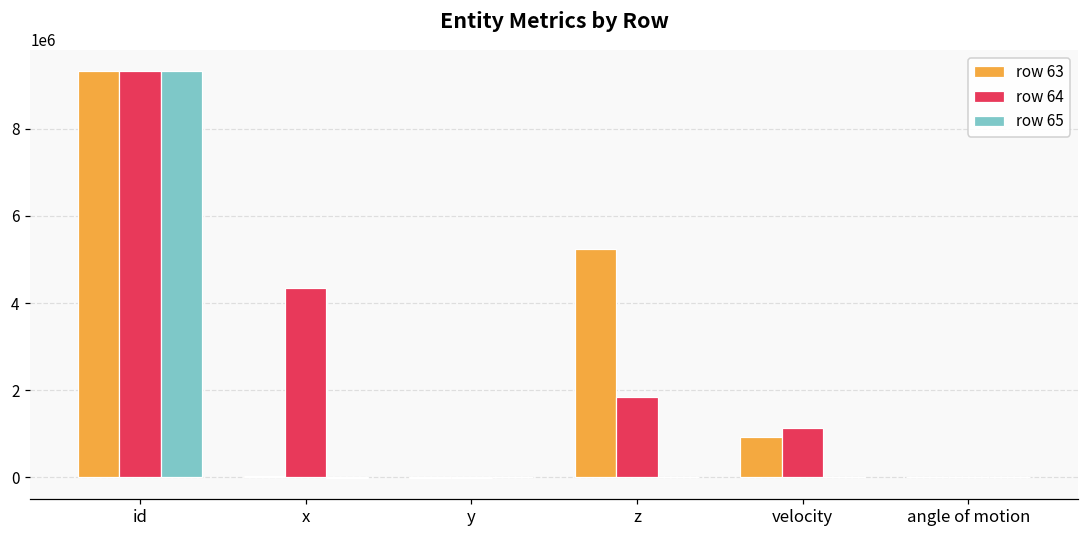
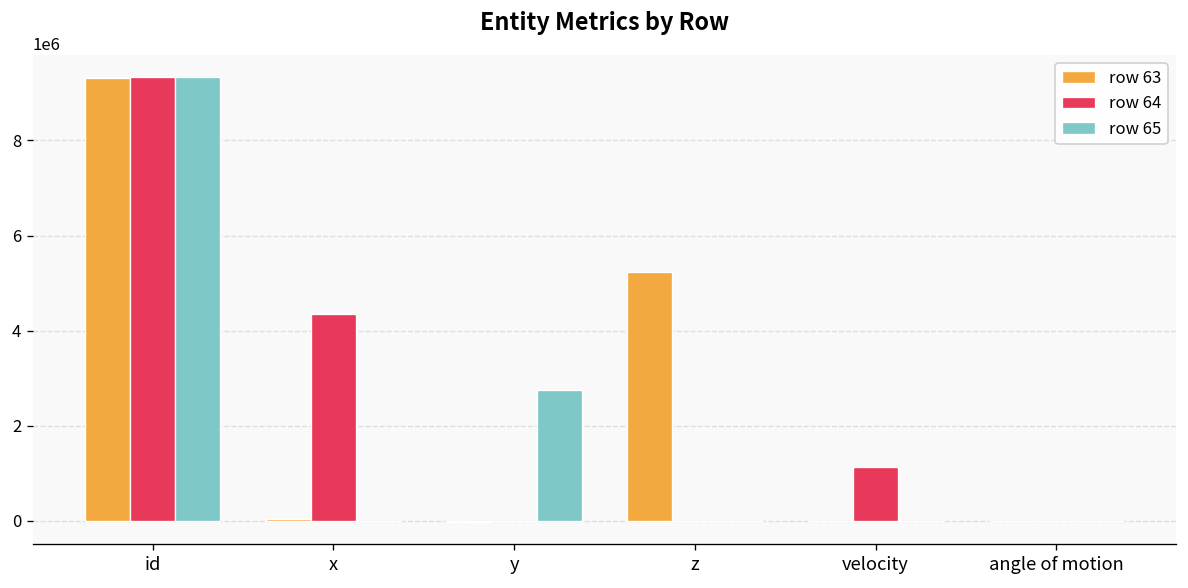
  {
    "row 63": {
      "id": 9300000,
      "z": 5200000,
-     "velocity": 900000
+     "velocity": 0
    },
    "row 64": {
      "id": 9300000,
      "x": 4400000,
-     "z": 1800000,
+     "z": 0,
      "velocity": 1100000
    },
    "row 65": {
      "id": 9300000,
-     "y": 0
+     "y": 2800000
    }
  }
